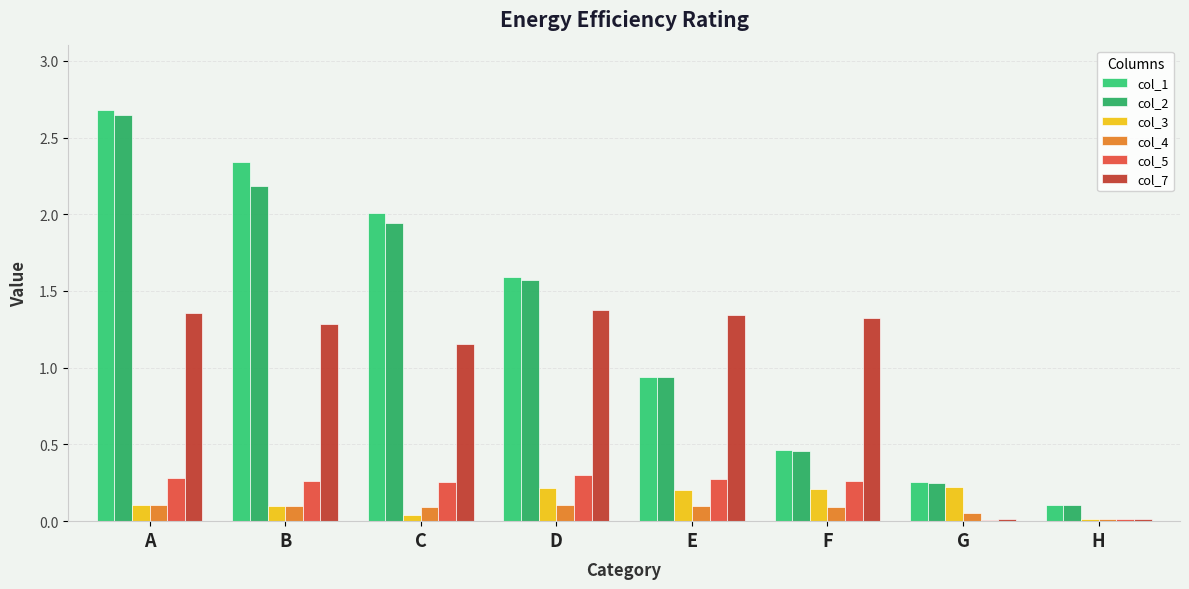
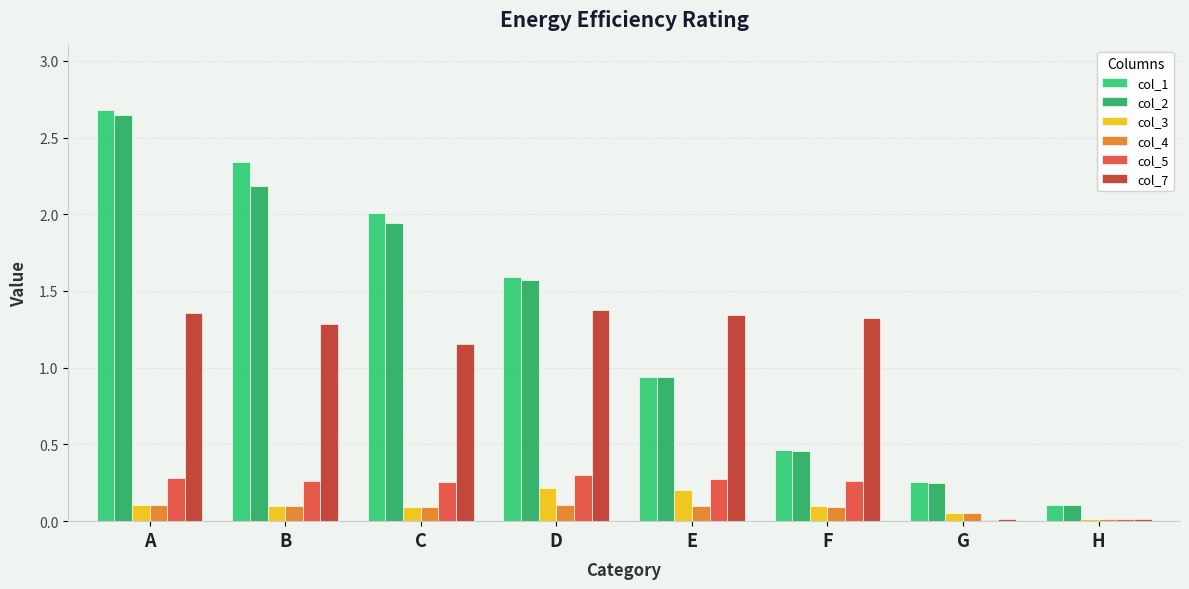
  {
    "col_3": {
      "A": 0.11,
      "B": 0.10,
-     "C": 0.04,
+     "C": 0.09,
      "D": 0.21,
      "E": 0.20,
-     "F": 0.21,
-     "G": 0.22
+     "F": 0.10,
+     "G": 0.05
    }
  }
